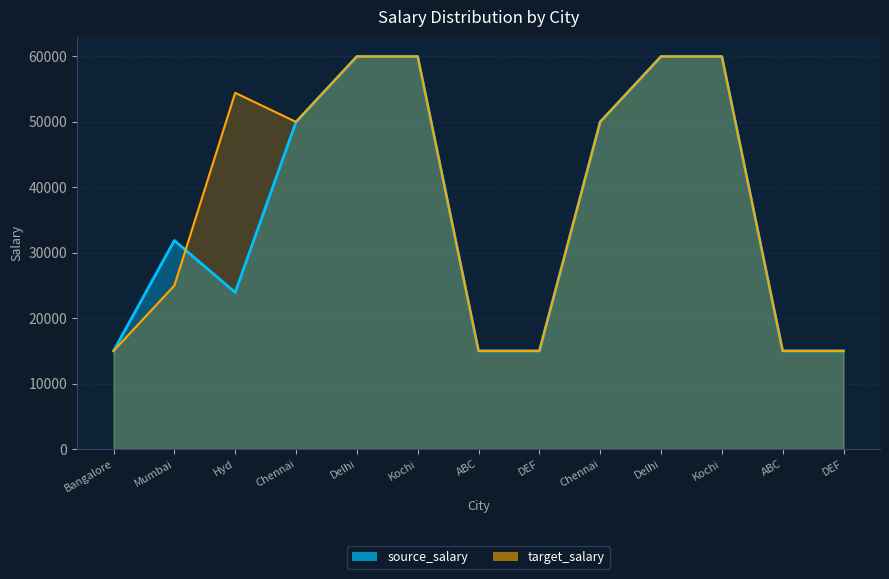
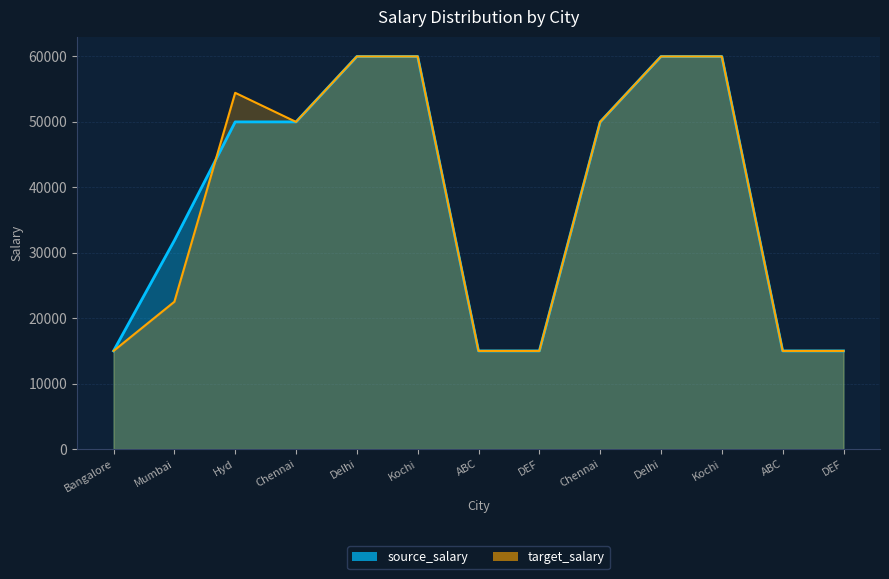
  {
    "source_salary": {
      "Mumbai": 32000,
-     "Hyd": 24000
+     "Hyd": 50000
    },
    "target_salary": {
-     "Mumbai": 25000,
+     "Mumbai": 23000,
      "Hyd": 54000
    }
  }
